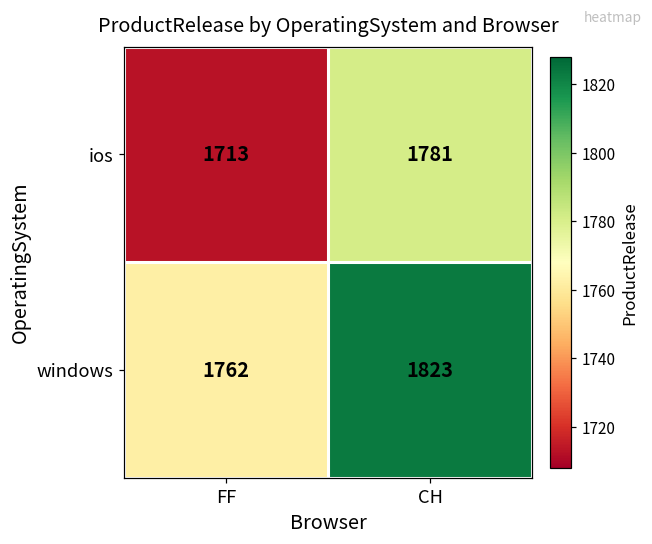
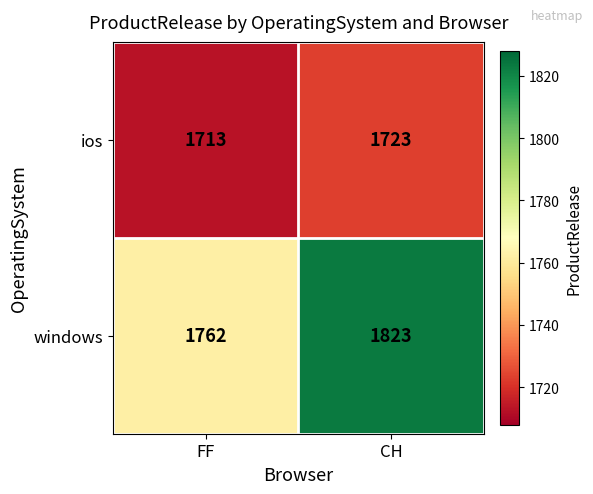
  {
    "ios": {
      "FF": 1713,
-     "CH": 1781
+     "CH": 1723
    },
    "windows": {
      "FF": 1762,
      "CH": 1823
    }
  }
